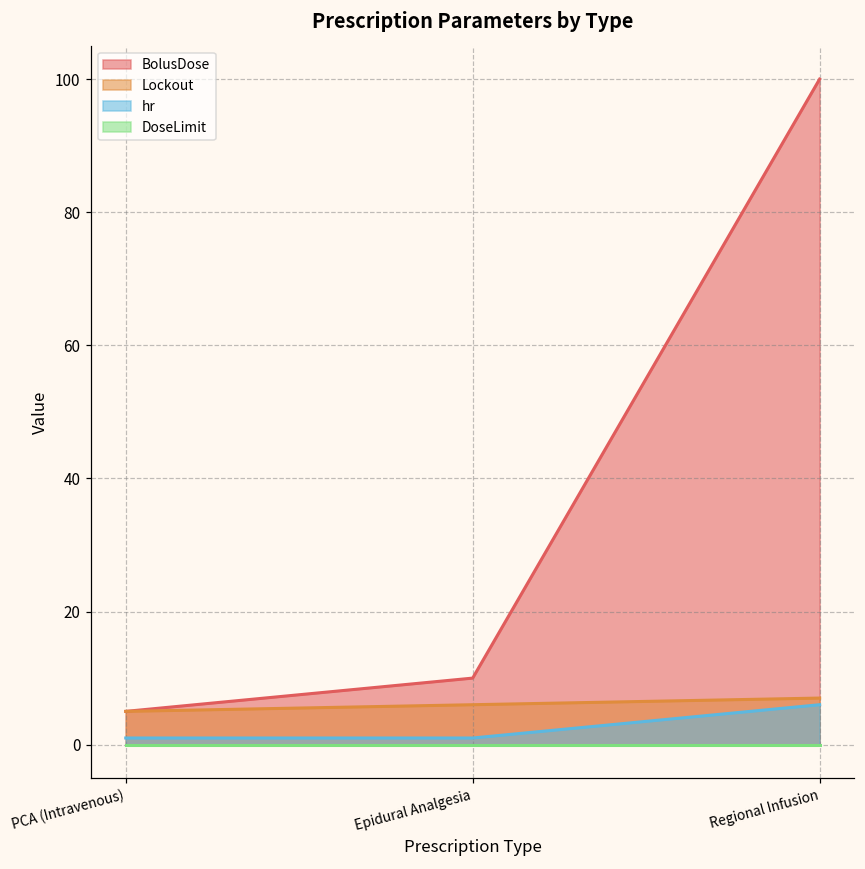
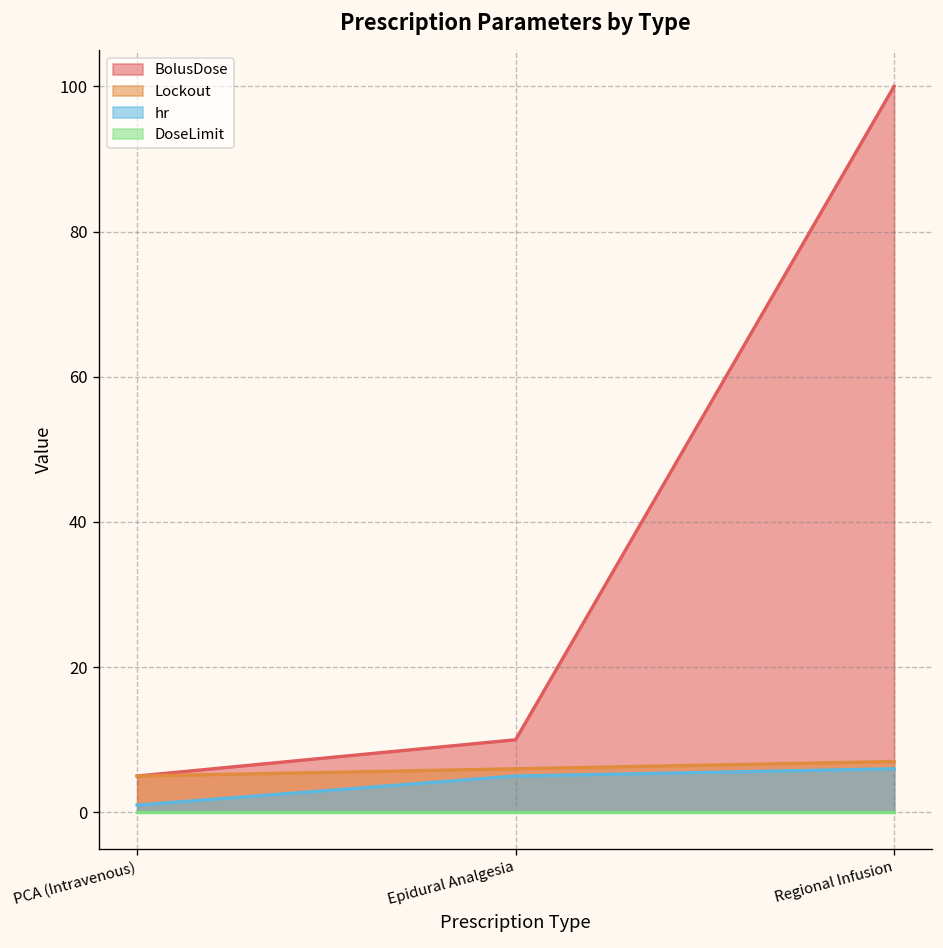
  {
    "hr": {
      "PCA (Intravenous)": 1,
-     "Epidural Analgesia": 1,
+     "Epidural Analgesia": 5,
      "Regional Infusion": 6
    },
    "DoseLimit": {
      "PCA (Intravenous)": 0,
      "Epidural Analgesia": 0,
      "Regional Infusion": 0
    }
  }
